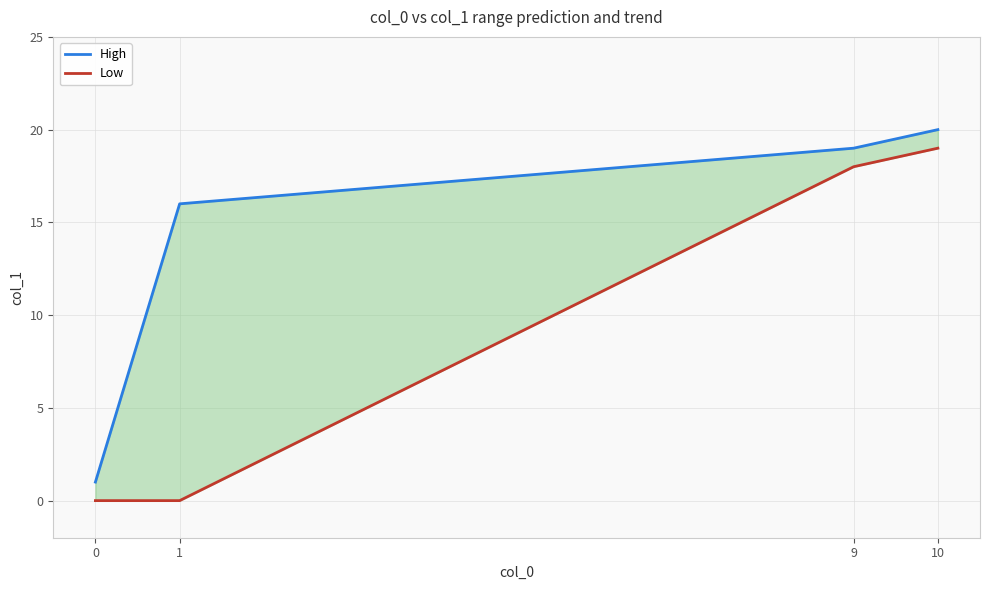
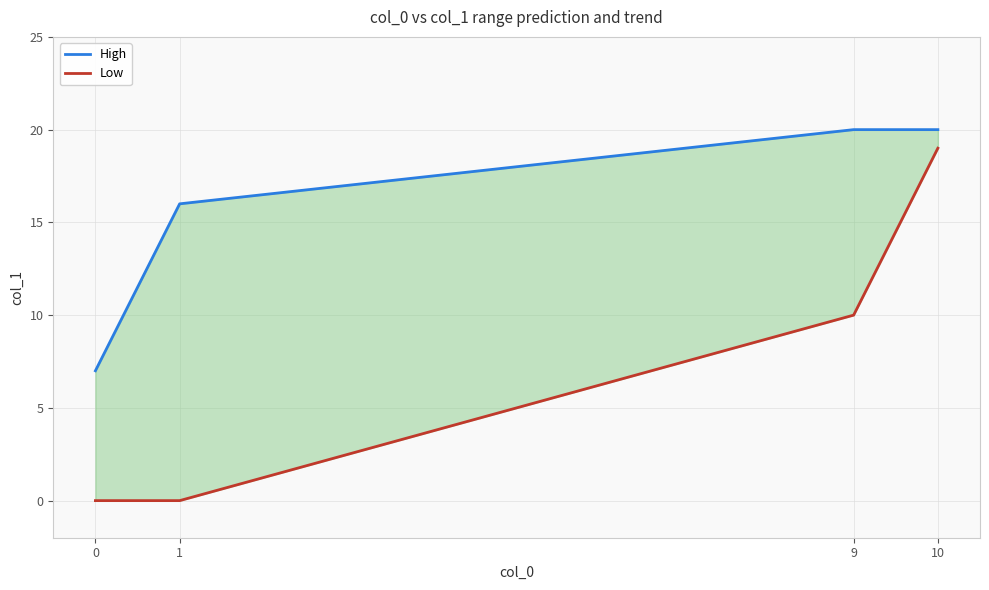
  {
    "High": {
-     "0": 1,
+     "0": 7,
      "1": 16,
-     "9": 19,
+     "9": 20,
      "10": 20
    },
    "Low": {
      "0": 0,
      "1": 0,
-     "9": 18,
+     "9": 10,
      "10": 19
    }
  }
